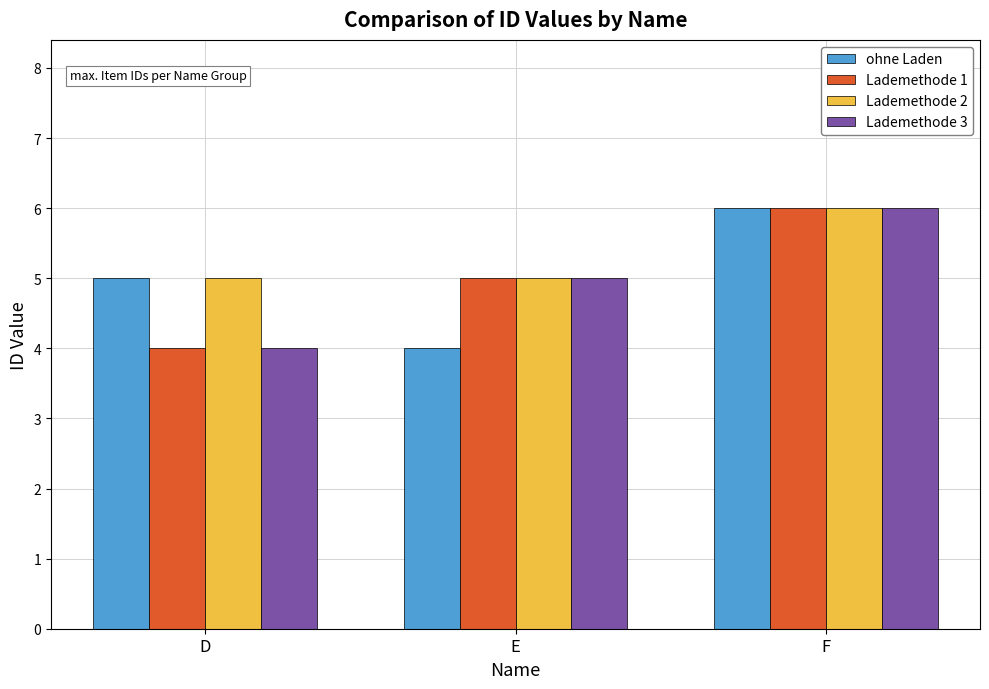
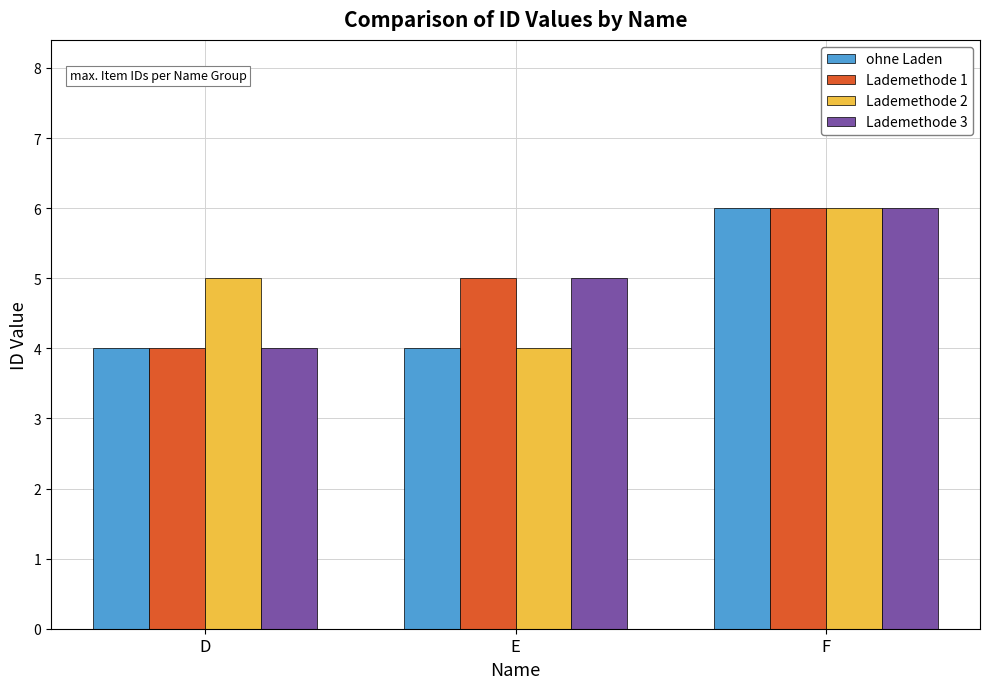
  {
    "ohne Laden": {
-     "D": 5,
+     "D": 4,
      "E": 4,
      "F": 6
    },
    "Lademethode 1": {
      "D": 4,
      "E": 5,
      "F": 6
    },
    "Lademethode 2": {
      "D": 5,
-     "E": 5,
+     "E": 4,
      "F": 6
    },
    "Lademethode 3": {
      "D": 4,
      "E": 5,
      "F": 6
    }
  }
